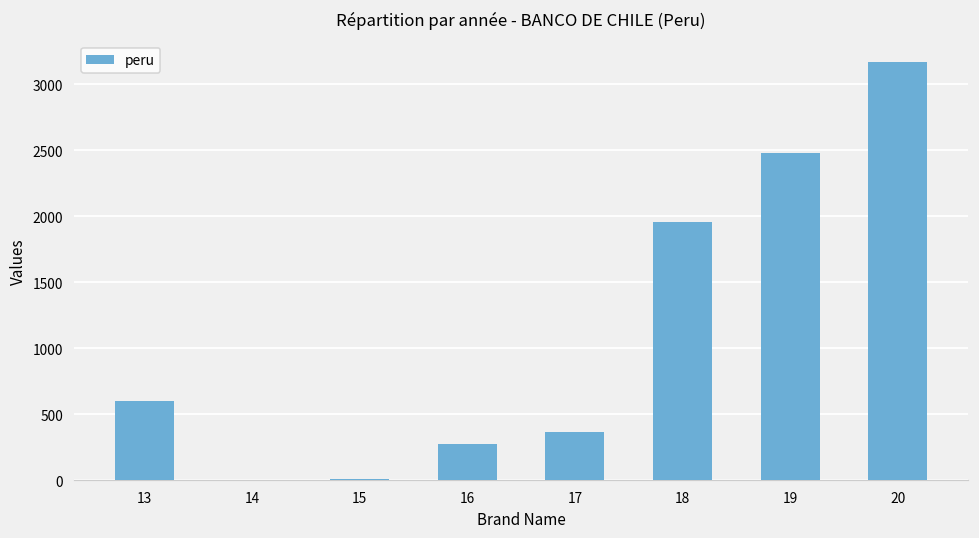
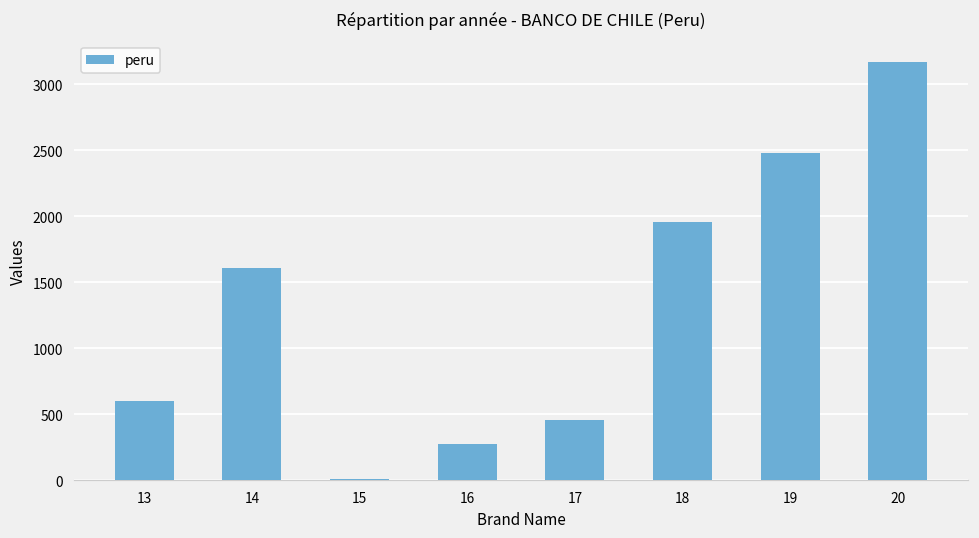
  {
    "13": 600,
-   "14": 0,
+   "14": 1610,
    "16": 280,
-   "17": 370,
+   "17": 460,
    "18": 1960,
    "19": 2480,
    "20": 3170
  }
